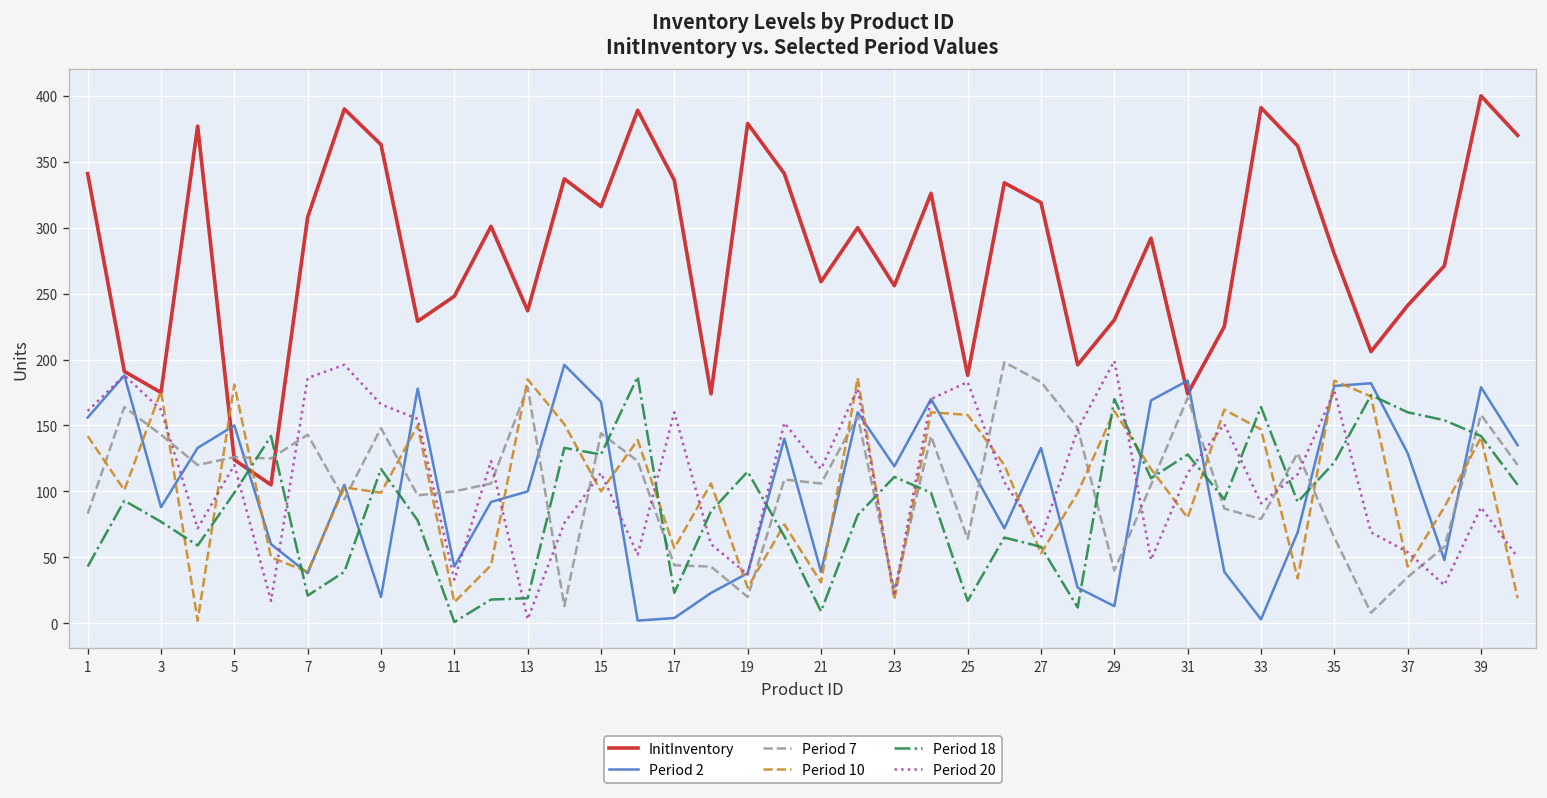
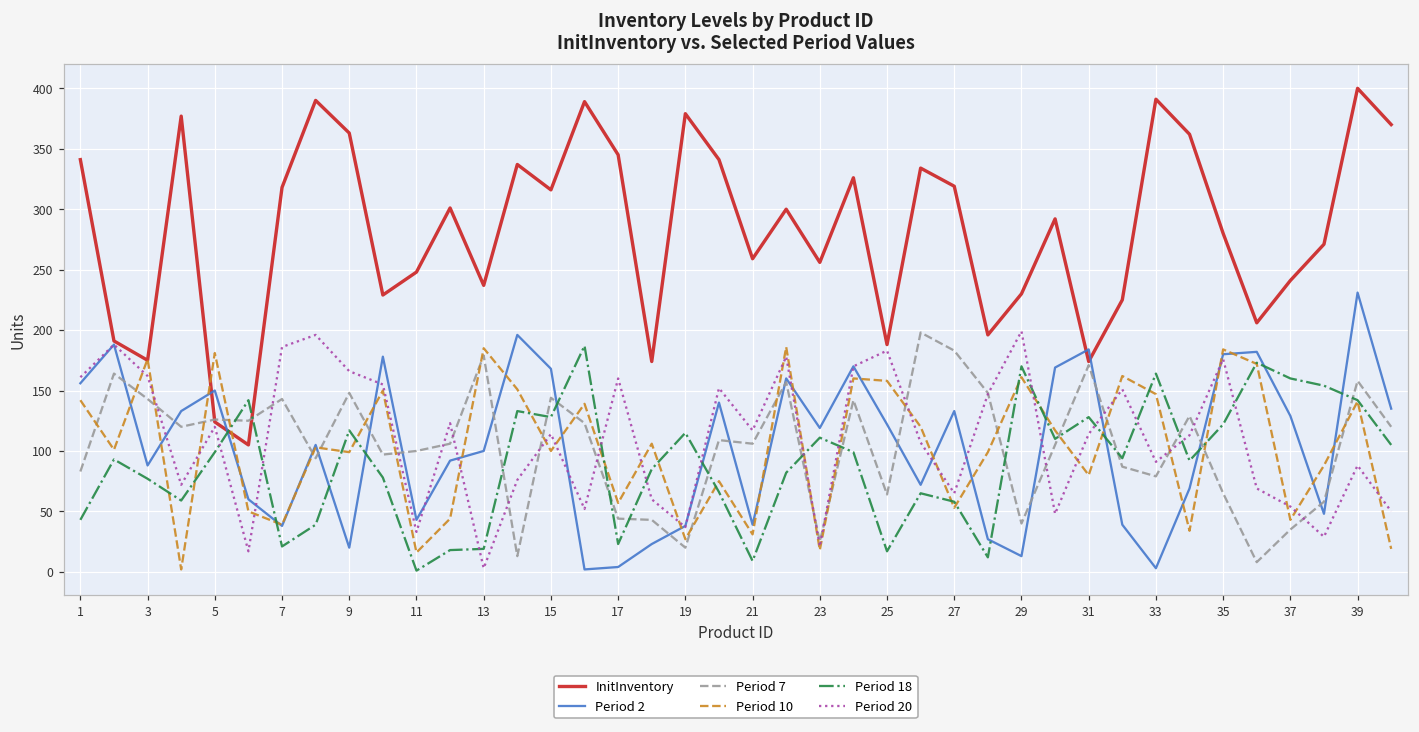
  {
    "InitInventory": {
      "1": 341,
-     "7": 308,
+     "7": 318,
      "9": 363,
      "11": 248,
      "13": 237,
      "15": 316,
-     "17": 336,
+     "17": 345,
      "19": 379,
      "21": 259,
      "23": 256,
      "25": 188,
      "27": 319,
      "29": 230,
      "31": 174,
      "33": 391,
      "35": 280,
      "37": 241,
      "39": 400
    },
    "Period 2": {
      "1": 156,
      "3": 88,
      "5": 150,
      "9": 20,
      "11": 43,
      "13": 100,
      "15": 168,
      "17": 4,
      "21": 39,
      "23": 119,
      "25": 122,
      "27": 133,
      "29": 13,
      "31": 184,
      "33": 3,
      "35": 180,
      "37": 129,
-     "39": 179
+     "39": 231
    },
    "Period 7": {
      "1": 83,
      "3": 143,
      "7": 143,
      "9": 148,
      "11": 100,
      "13": 179,
      "15": 144,
      "17": 44,
      "19": 20,
      "21": 106,
      "23": 25,
      "25": 64,
      "27": 183,
      "29": 40,
      "31": 171,
      "33": 79,
      "35": 65,
      "37": 35,
      "39": 158
    },
    "Period 10": {
      "1": 142,
      "5": 181,
      "9": 99,
      "11": 16,
      "13": 185,
      "15": 100,
      "17": 57,
      "19": 27,
      "21": 31,
      "23": 18,
      "25": 158,
      "27": 53,
      "29": 161,
      "31": 80,
      "33": 147,
      "35": 184,
      "37": 43
    },
    "Period 18": {
      "1": 43,
      "3": 77,
      "5": 99,
      "7": 21,
      "9": 117,
      "11": 1,
      "13": 19,
      "15": 128,
      "17": 23,
      "19": 115,
      "21": 9,
      "23": 111,
      "25": 17,
      "27": 58,
      "29": 170,
      "31": 128,
      "33": 164,
      "35": 122,
      "37": 160
    },
    "Period 20": {
      "1": 161,
      "3": 162,
      "5": 120,
      "7": 186,
      "9": 166,
      "11": 33,
      "13": 3,
      "15": 114,
      "17": 160,
      "21": 117,
      "23": 21,
      "25": 183,
      "27": 65,
      "29": 199,
      "31": 114,
      "33": 91,
      "35": 176,
      "37": 54,
      "39": 88
    }
  }
